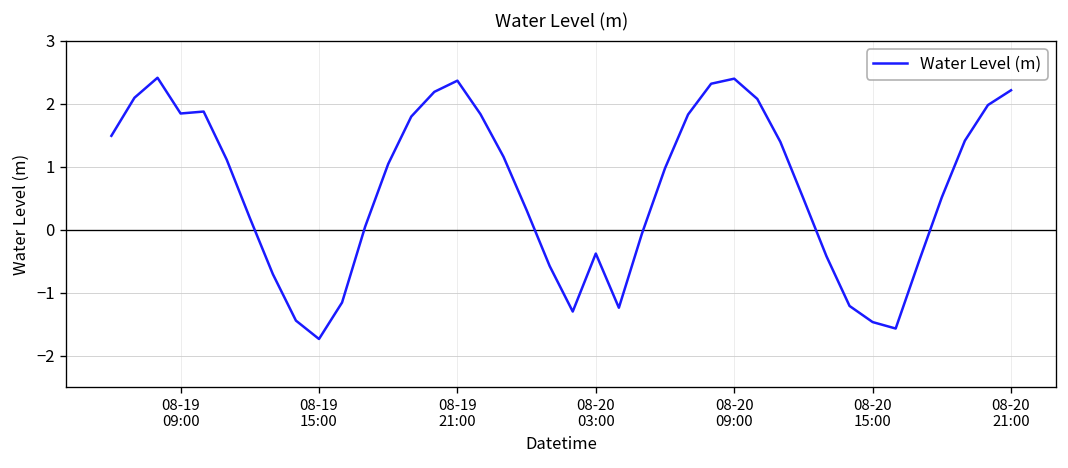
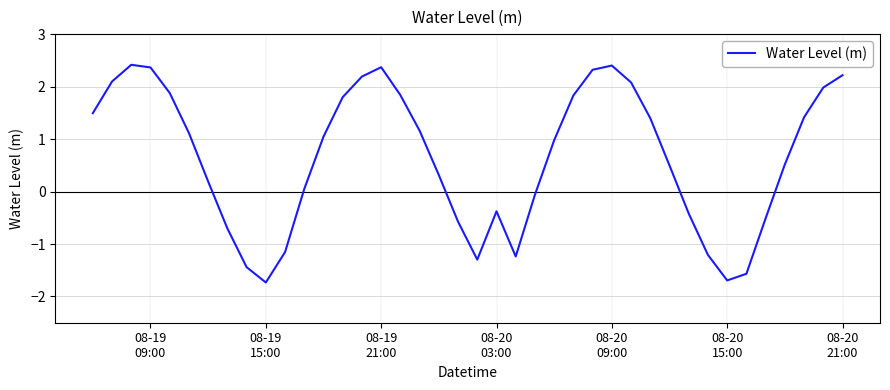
  {
-   "08-19 09:00": 1.8,
+   "08-19 09:00": 2.4,
    "08-19 15:00": -1.7,
    "08-19 21:00": 2.4,
    "08-20 03:00": -0.4,
    "08-20 09:00": 2.4,
-   "08-20 15:00": -1.5,
+   "08-20 15:00": -1.7,
    "08-20 21:00": 2.2
  }
